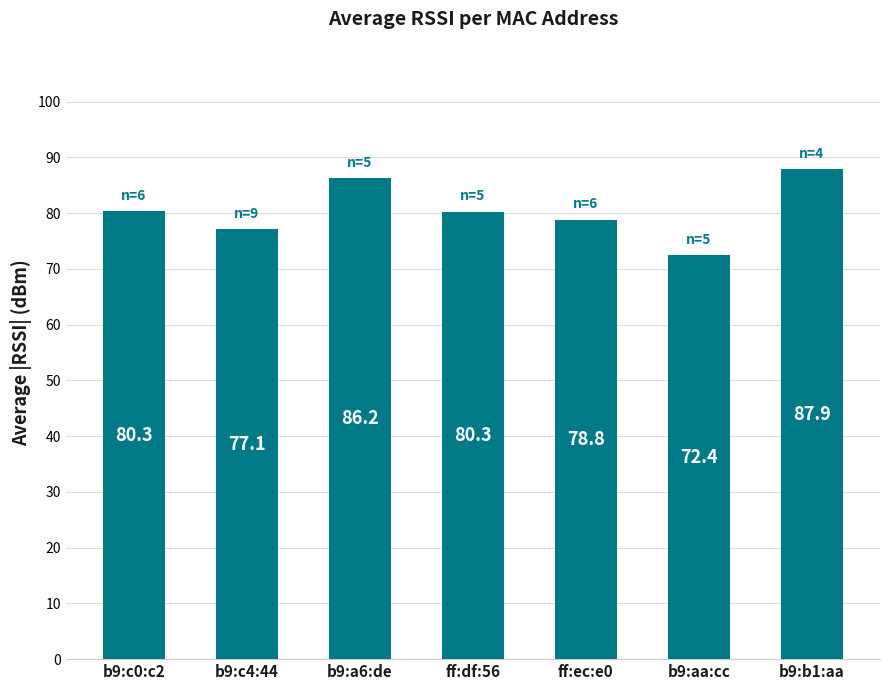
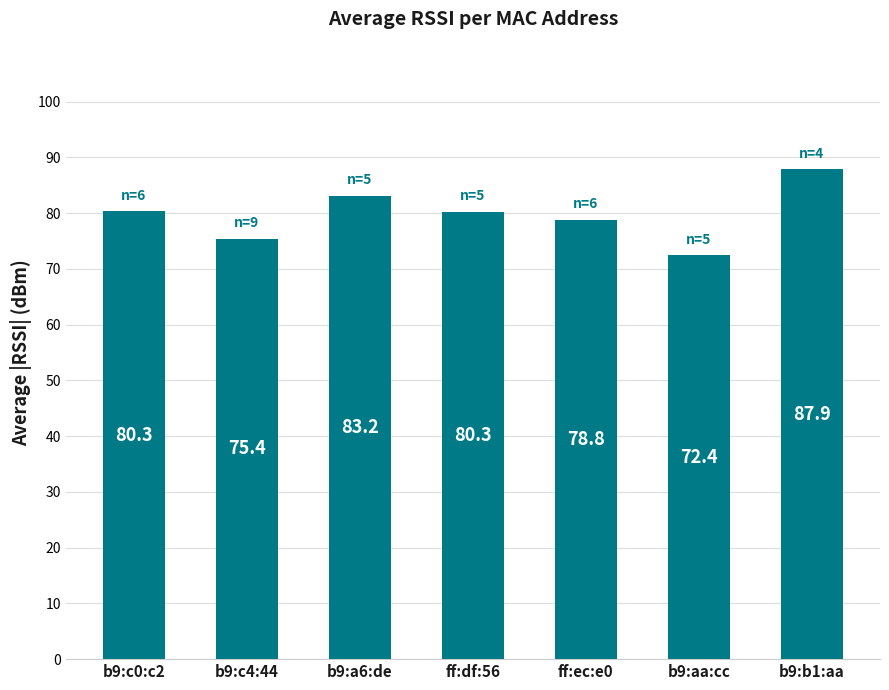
  {
    "b9:c0:c2": 80.3,
-   "b9:c4:44": 77.1,
-   "b9:a6:de": 86.2,
+   "b9:c4:44": 75.4,
+   "b9:a6:de": 83.2,
    "ff:df:56": 80.3,
    "ff:ec:e0": 78.8,
    "b9:aa:cc": 72.4,
    "b9:b1:aa": 87.9
  }
